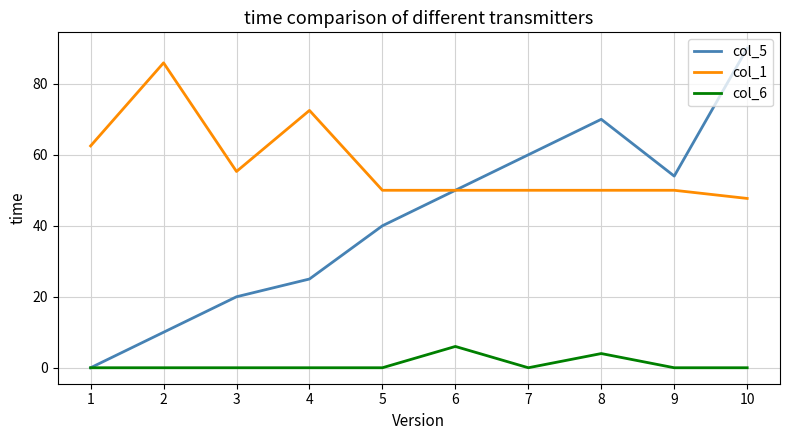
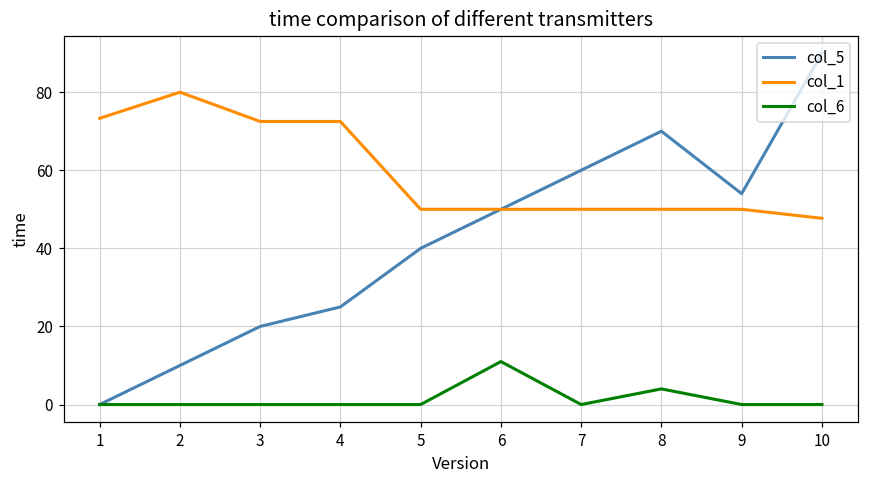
  {
    "col_5": {
      "2": 10,
      "3": 20,
      "4": 25,
      "5": 40,
      "7": 60,
      "8": 70,
      "9": 54
    },
    "col_1": {
-     "1": 63,
-     "2": 86,
-     "3": 55,
+     "1": 73,
+     "2": 80,
+     "3": 73,
      "4": 73,
      "5": 50,
      "7": 50,
      "8": 50,
      "9": 50,
      "10": 48
    },
    "col_6": {
      "2": 0,
      "3": 0,
      "4": 0,
      "5": 0,
-     "6": 6,
+     "6": 11,
      "7": 0,
      "8": 4,
      "9": 0,
      "10": 0
    }
  }
